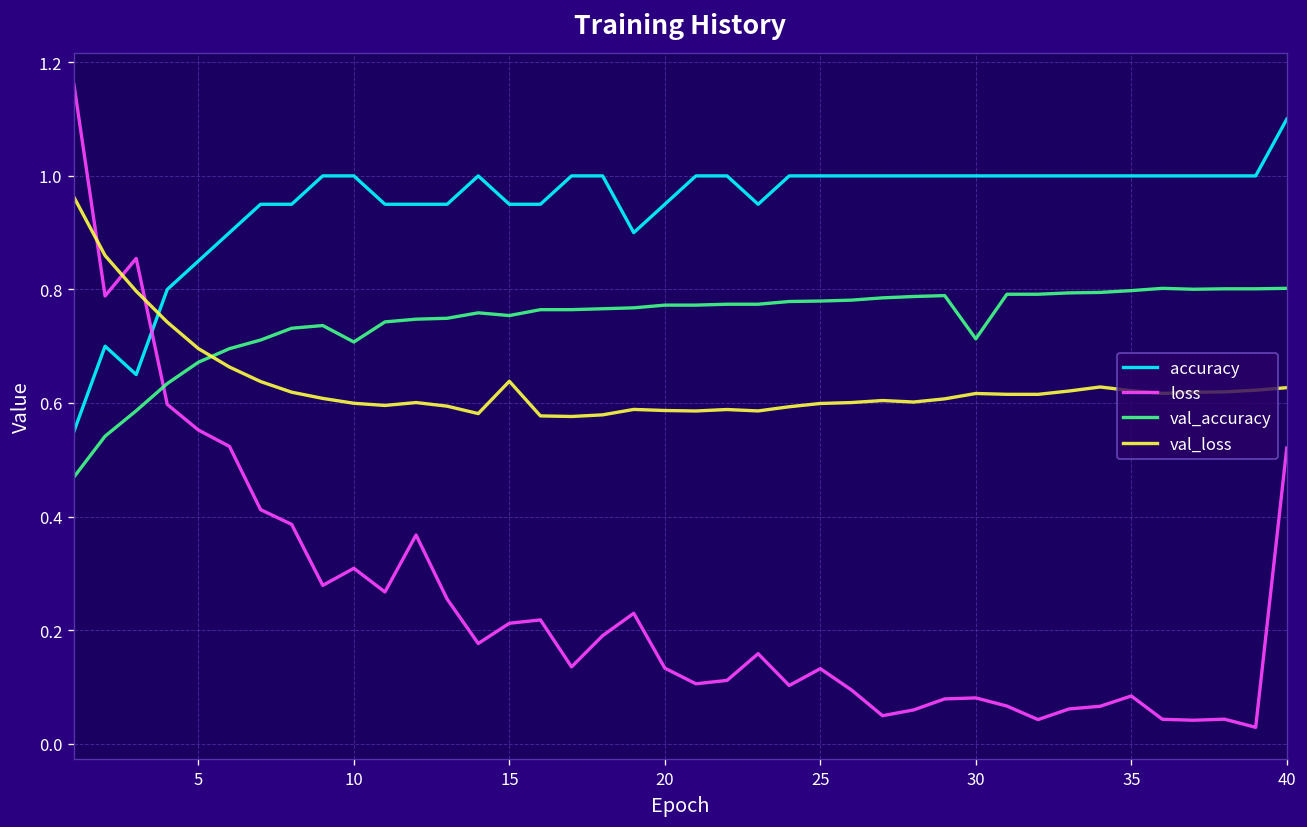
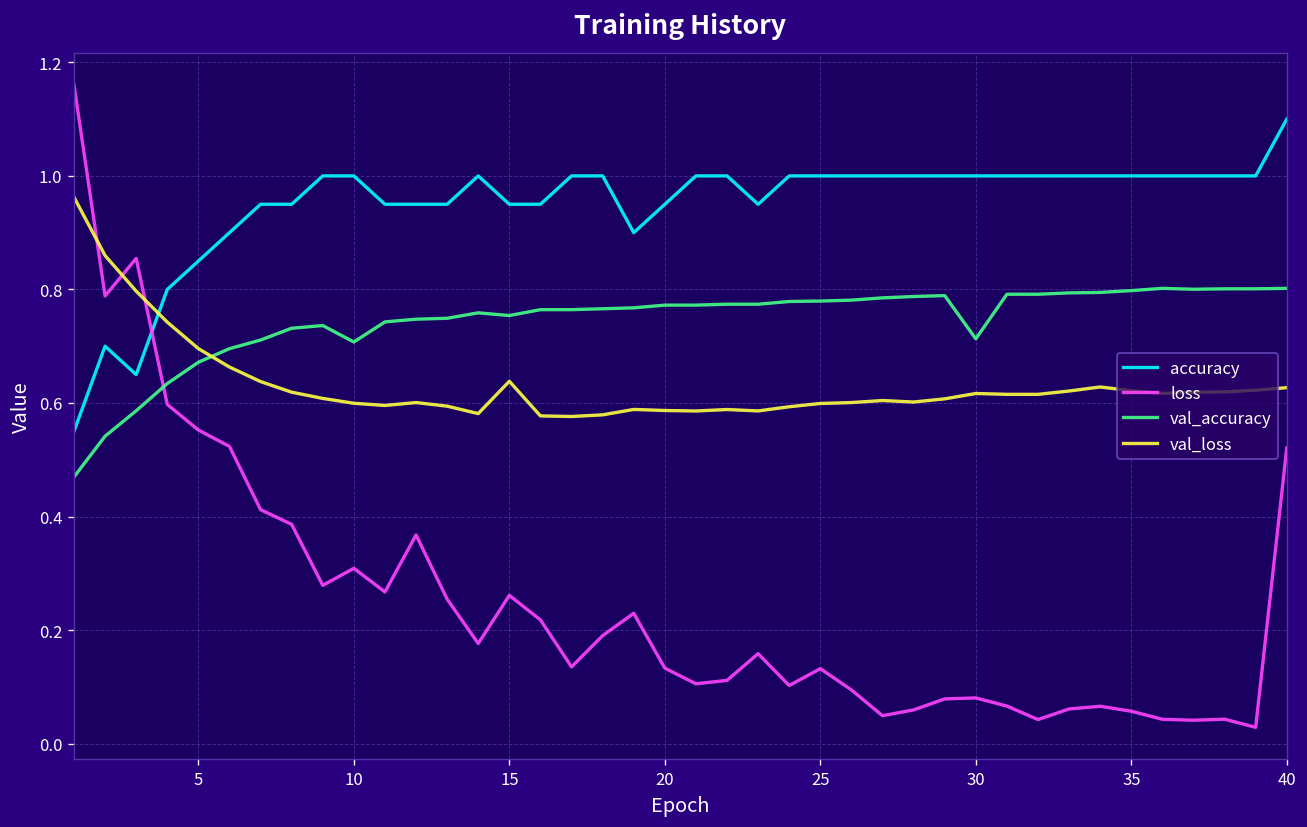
  {
    "accuracy": {
      "5": 0.85,
      "10": 1.00,
      "15": 0.95,
      "20": 0.95,
      "25": 1.00,
      "30": 1.00,
      "35": 1.00,
      "40": 1.10
    },
    "loss": {
      "5": 0.55,
      "10": 0.31,
-     "15": 0.21,
+     "15": 0.26,
      "20": 0.13,
      "25": 0.13,
      "30": 0.08,
-     "35": 0.08,
+     "35": 0.06,
      "40": 0.52
    },
    "val_accuracy": {
      "5": 0.67,
      "10": 0.71,
      "15": 0.75,
      "20": 0.77,
      "25": 0.78,
      "30": 0.71,
      "35": 0.80,
      "40": 0.80
    },
    "val_loss": {
      "5": 0.70,
      "10": 0.60,
      "15": 0.64,
      "20": 0.59,
      "25": 0.60,
      "30": 0.62,
      "40": 0.63
    }
  }
